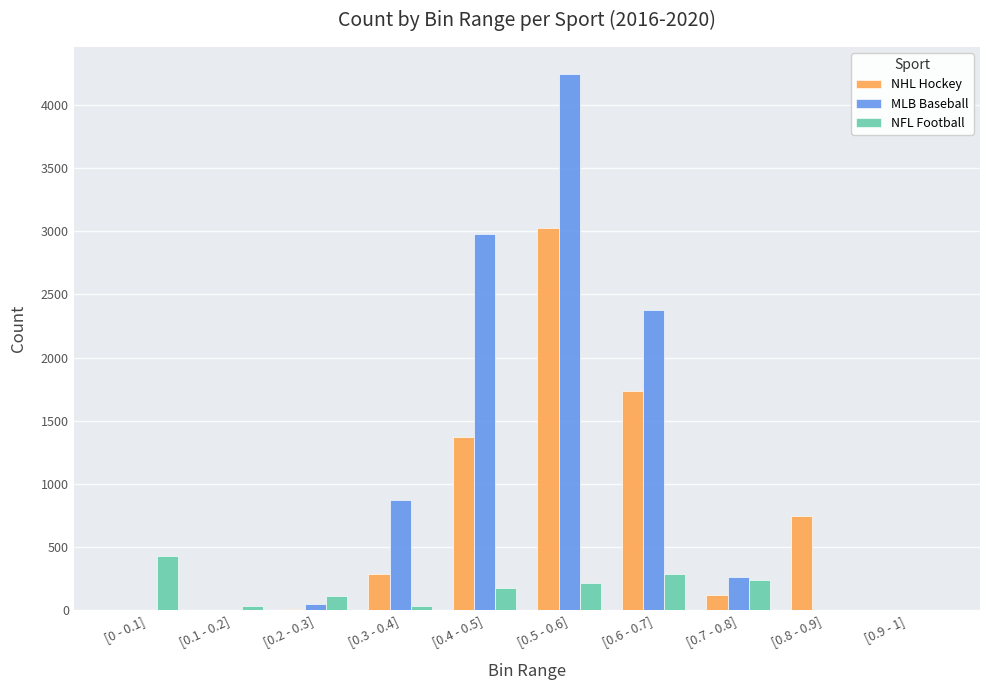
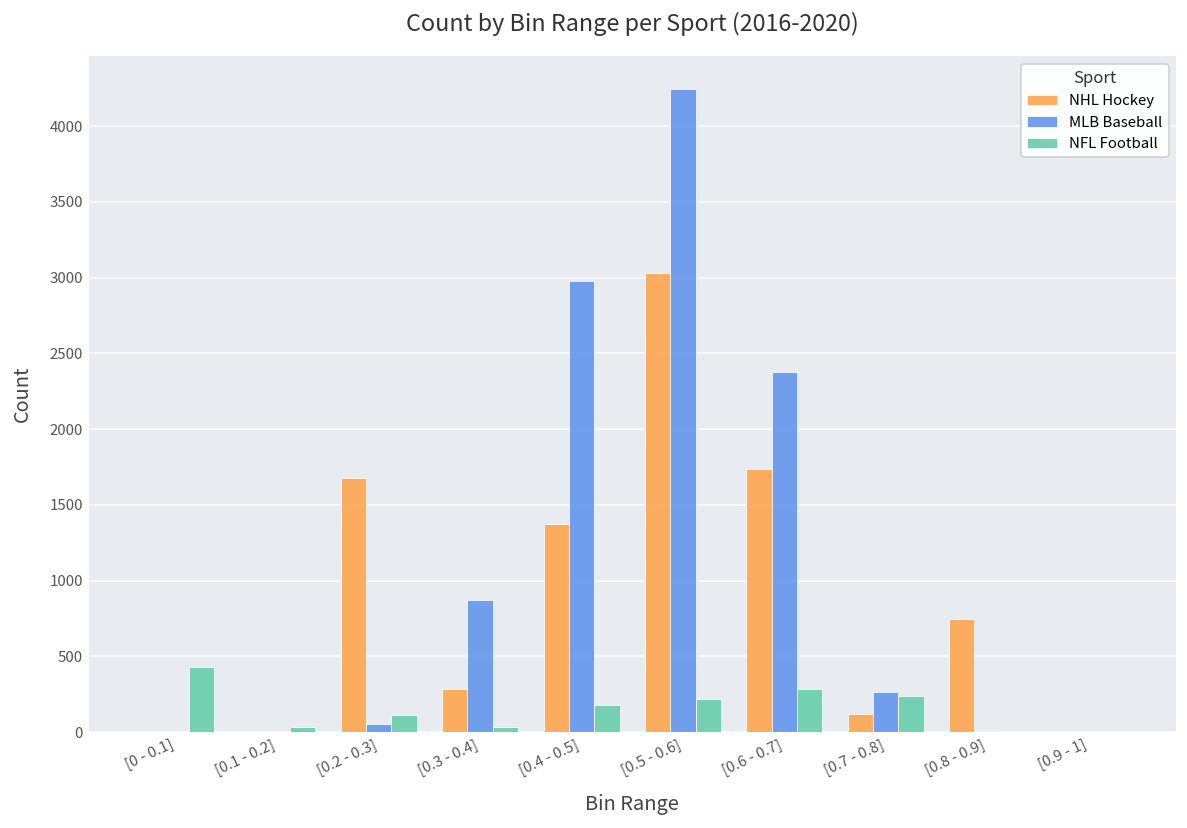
  {
    "NHL Hockey": {
      "[0.1 - 0.2]": 0,
-     "[0.2 - 0.3]": 10,
+     "[0.2 - 0.3]": 1680,
      "[0.3 - 0.4]": 290,
      "[0.4 - 0.5]": 1370,
      "[0.5 - 0.6]": 3030,
      "[0.6 - 0.7]": 1740,
      "[0.7 - 0.8]": 120,
      "[0.8 - 0.9]": 740
    },
    "MLB Baseball": {
      "[0 - 0.1]": 0,
      "[0.1 - 0.2]": 0,
      "[0.2 - 0.3]": 50,
      "[0.3 - 0.4]": 870,
      "[0.4 - 0.5]": 2980,
      "[0.5 - 0.6]": 4250,
      "[0.6 - 0.7]": 2380,
      "[0.7 - 0.8]": 260,
      "[0.9 - 1]": 0
    },
    "NFL Football": {
      "[0 - 0.1]": 430,
      "[0.1 - 0.2]": 30,
      "[0.2 - 0.3]": 110,
      "[0.3 - 0.4]": 30,
      "[0.4 - 0.5]": 180,
      "[0.5 - 0.6]": 220,
      "[0.6 - 0.7]": 290,
      "[0.7 - 0.8]": 240,
      "[0.8 - 0.9]": 0,
      "[0.9 - 1]": 0
    }
  }
